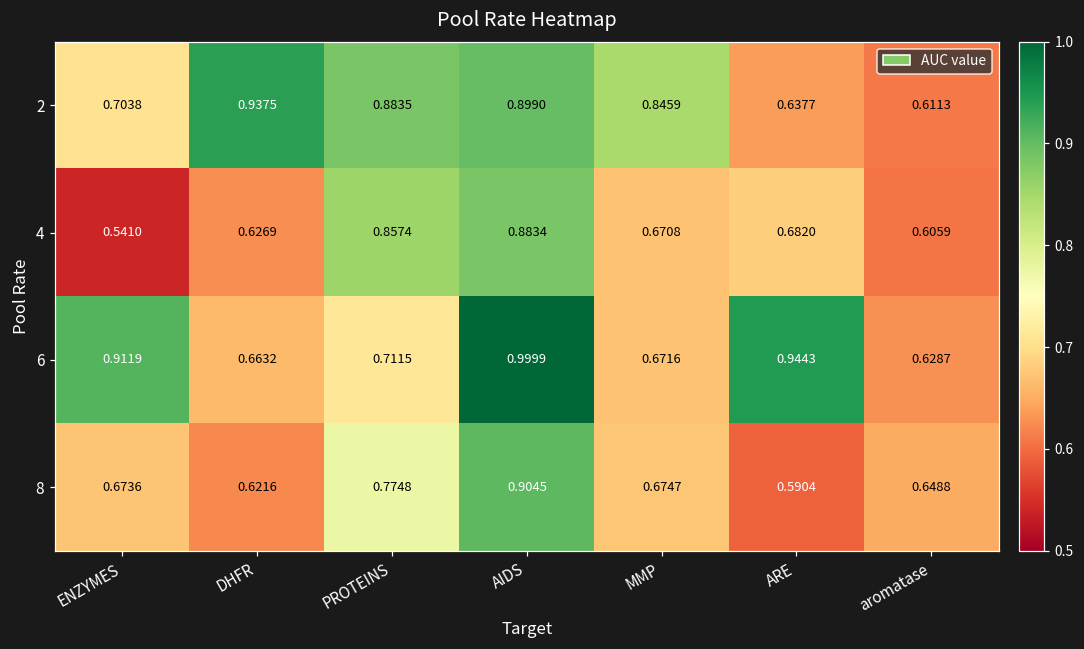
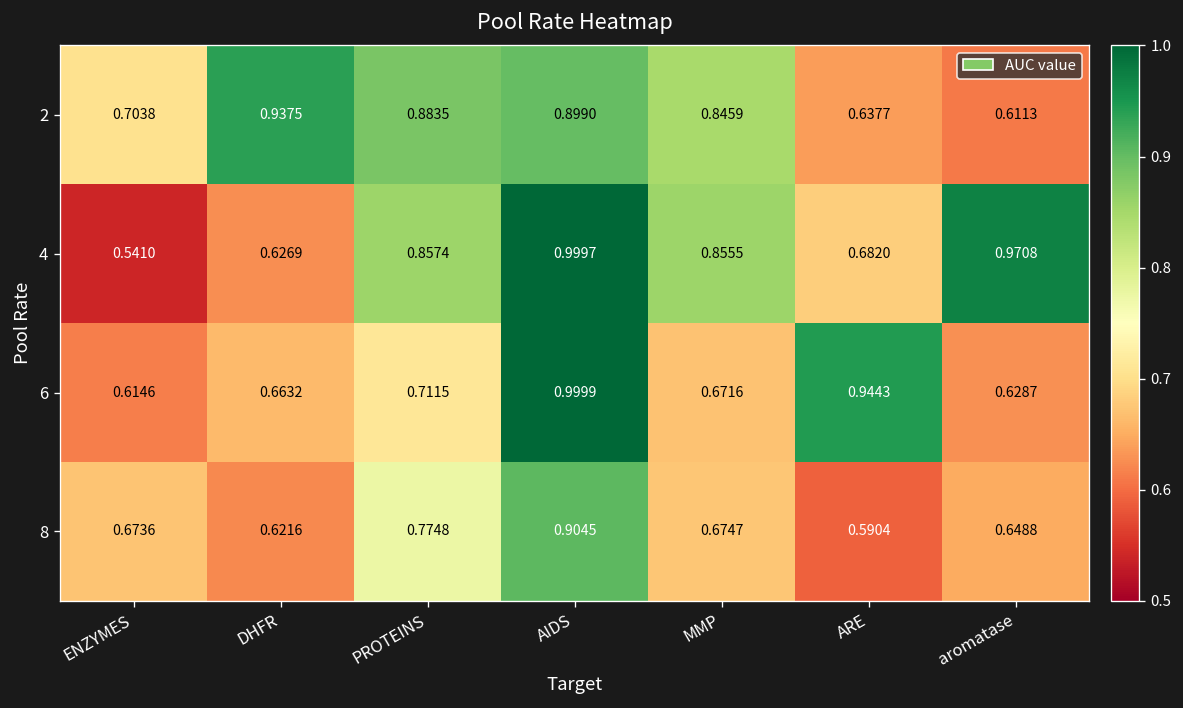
  {
    "2": {
      "ENZYMES": 0.7038,
      "DHFR": 0.9375,
      "PROTEINS": 0.8835,
      "AIDS": 0.8990,
      "MMP": 0.8459,
      "ARE": 0.6377,
      "aromatase": 0.6113
    },
    "4": {
      "ENZYMES": 0.5410,
      "DHFR": 0.6269,
      "PROTEINS": 0.8574,
-     "AIDS": 0.8834,
-     "MMP": 0.6708,
+     "AIDS": 0.9997,
+     "MMP": 0.8555,
      "ARE": 0.6820,
-     "aromatase": 0.6059
+     "aromatase": 0.9708
    },
    "6": {
-     "ENZYMES": 0.9119,
+     "ENZYMES": 0.6146,
      "DHFR": 0.6632,
      "PROTEINS": 0.7115,
      "AIDS": 0.9999,
      "MMP": 0.6716,
      "ARE": 0.9443,
      "aromatase": 0.6287
    },
    "8": {
      "ENZYMES": 0.6736,
      "DHFR": 0.6216,
      "PROTEINS": 0.7748,
      "AIDS": 0.9045,
      "MMP": 0.6747,
      "ARE": 0.5904,
      "aromatase": 0.6488
    }
  }
